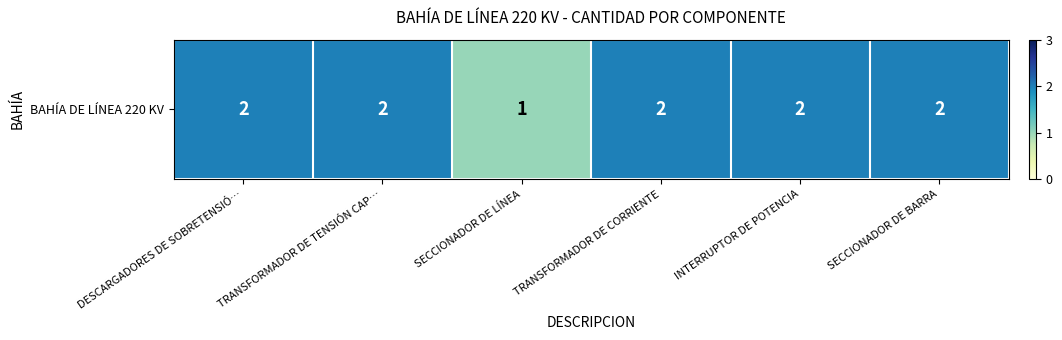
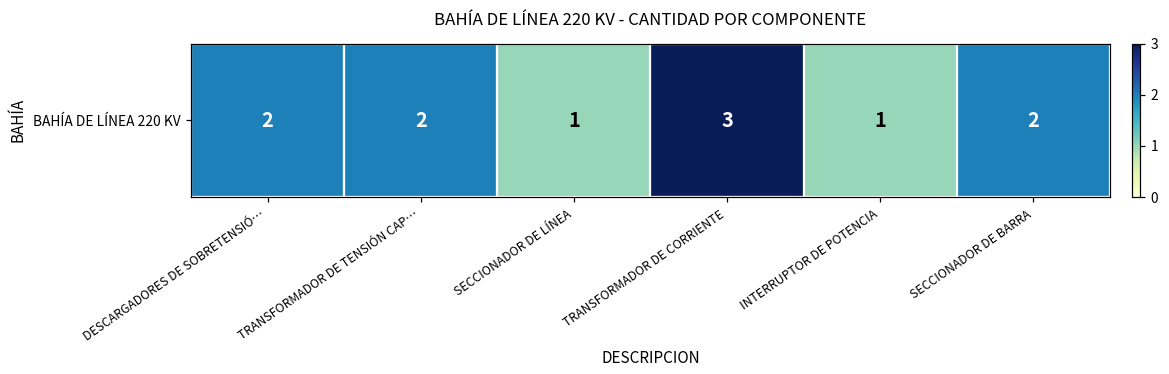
  {
    "BAHÍA DE LÍNEA 220 KV": {
      "DESCARGADORES DE SOBRETENSIÓ…": 2,
      "TRANSFORMADOR DE TENSIÓN CAP…": 2,
      "SECCIONADOR DE LÍNEA": 1,
-     "TRANSFORMADOR DE CORRIENTE": 2,
-     "INTERRUPTOR DE POTENCIA": 2,
+     "TRANSFORMADOR DE CORRIENTE": 3,
+     "INTERRUPTOR DE POTENCIA": 1,
      "SECCIONADOR DE BARRA": 2
    }
  }
